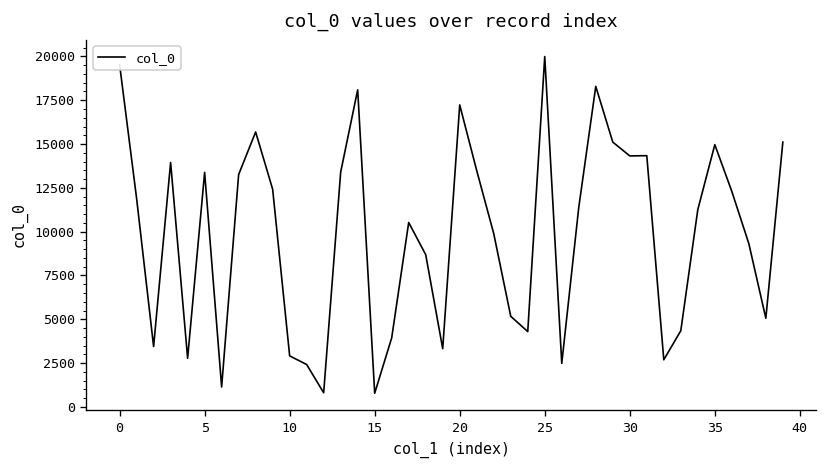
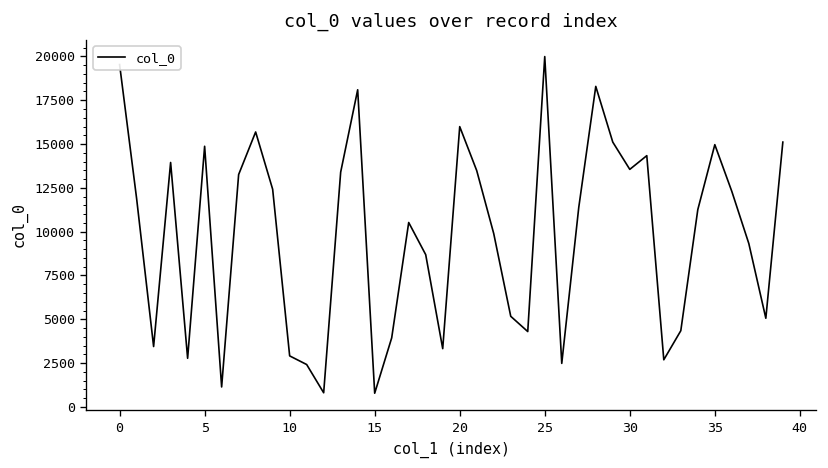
  {
-   "5": 13400,
+   "5": 14900,
    "10": 2900,
    "15": 800,
-   "20": 17200,
+   "20": 16000,
    "25": 20000,
-   "30": 14300,
+   "30": 13600,
    "35": 15000
  }
